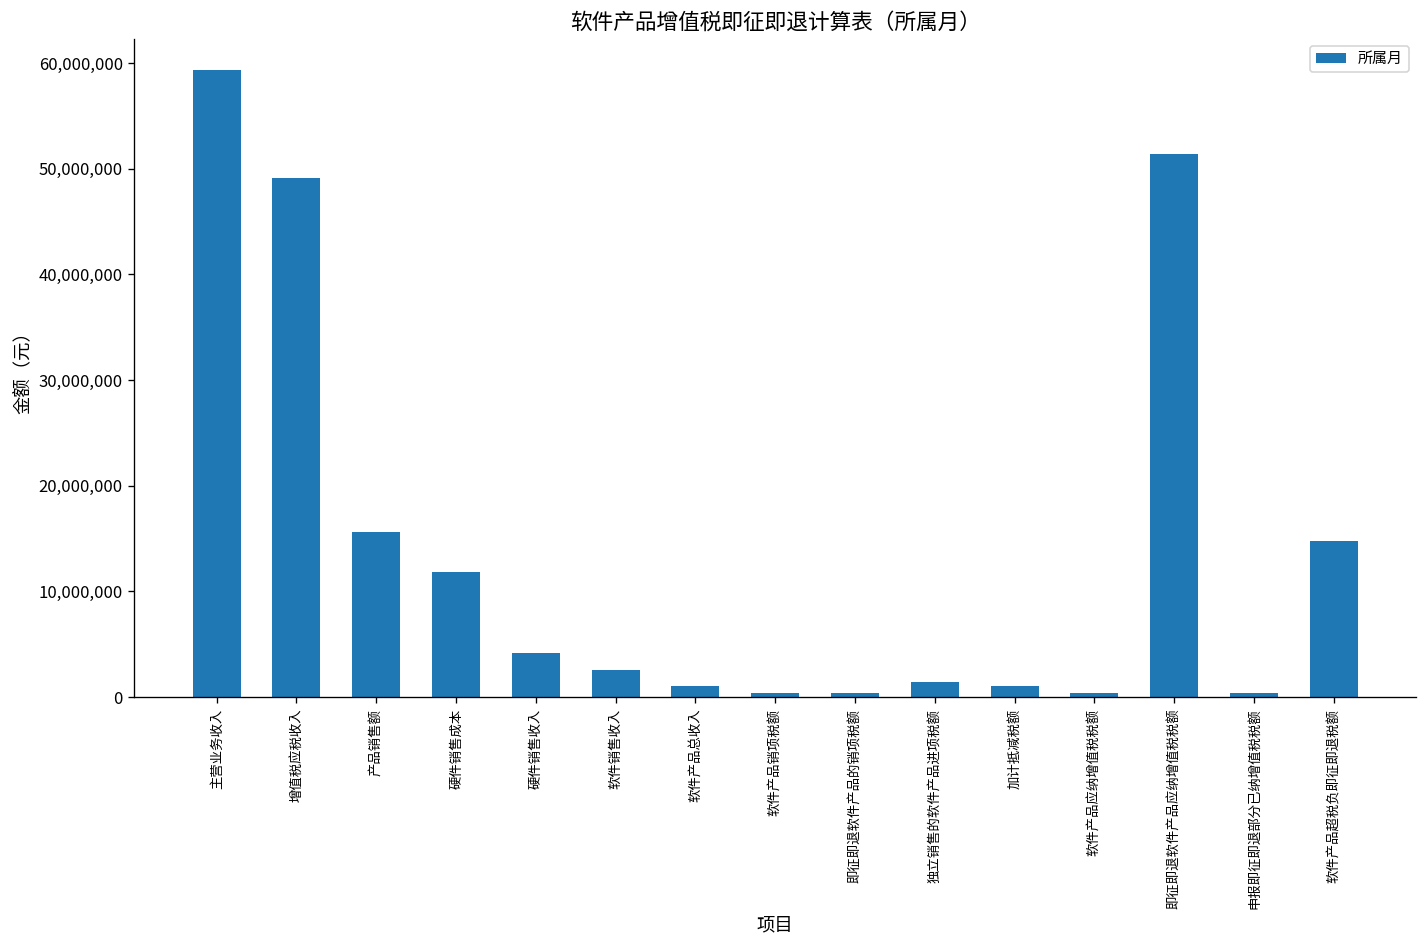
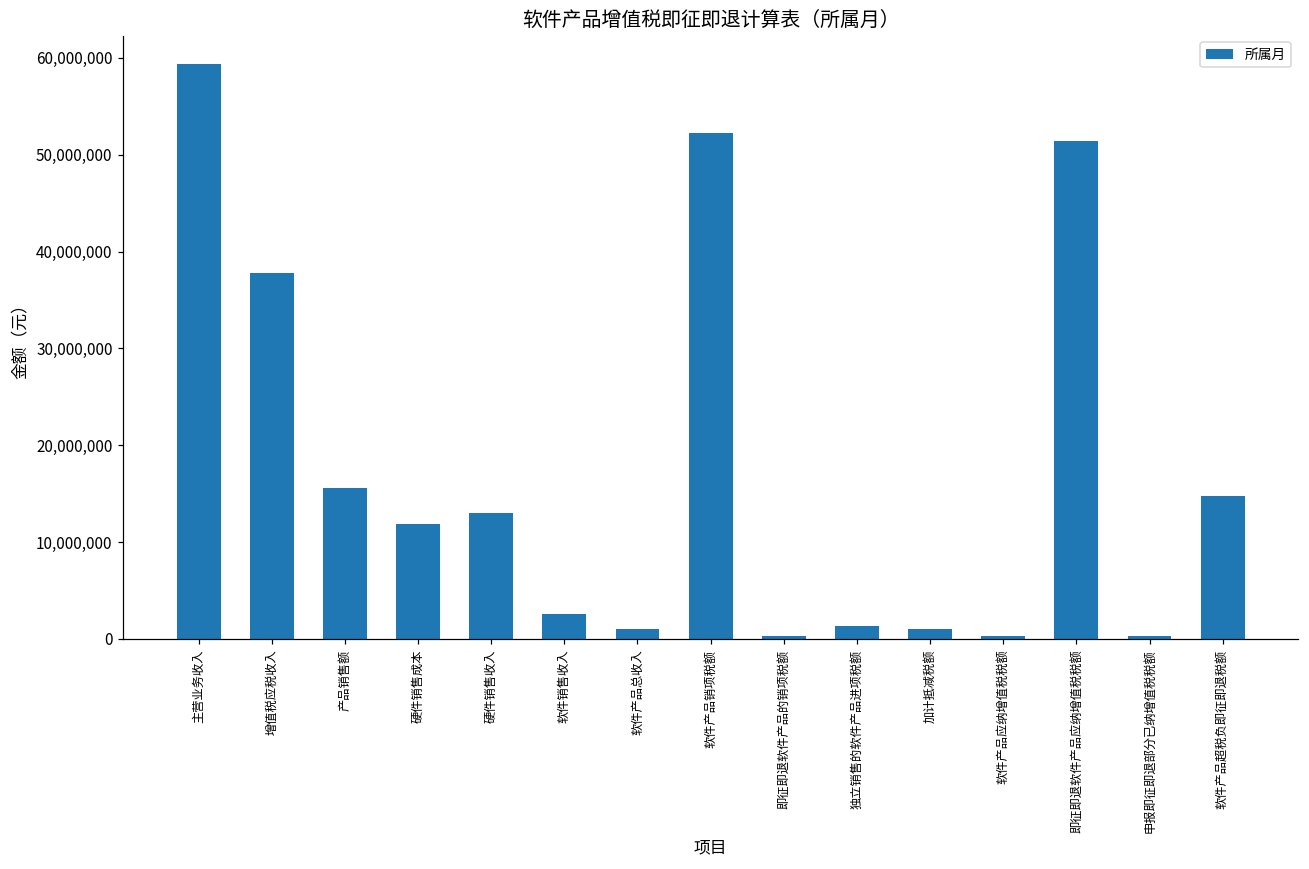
  {
    "主营业务收入": "59,000,000",
-   "增值税应税收入": "49,000,000",
+   "增值税应税收入": "38,000,000",
    "产品销售额": "16,000,000",
    "硬件销售成本": "12,000,000",
-   "硬件销售收入": "4,000,000",
+   "硬件销售收入": "13,000,000",
    "软件销售收入": "3,000,000",
    "软件产品总收入": "1,000,000",
-   "软件产品销项税额": "0",
+   "软件产品销项税额": "52,000,000",
    "即征即退软件产品的销项税额": "0",
    "独立销售的软件产品进项税额": "1,000,000",
    "加计抵减税额": "1,000,000",
    "软件产品应纳增值税税额": "0",
    "即征即退软件产品应纳增值税税额": "51,000,000",
    "申报即征即退部分已纳增值税税额": "0",
    "软件产品超税负即征即退税额": "15,000,000"
  }
